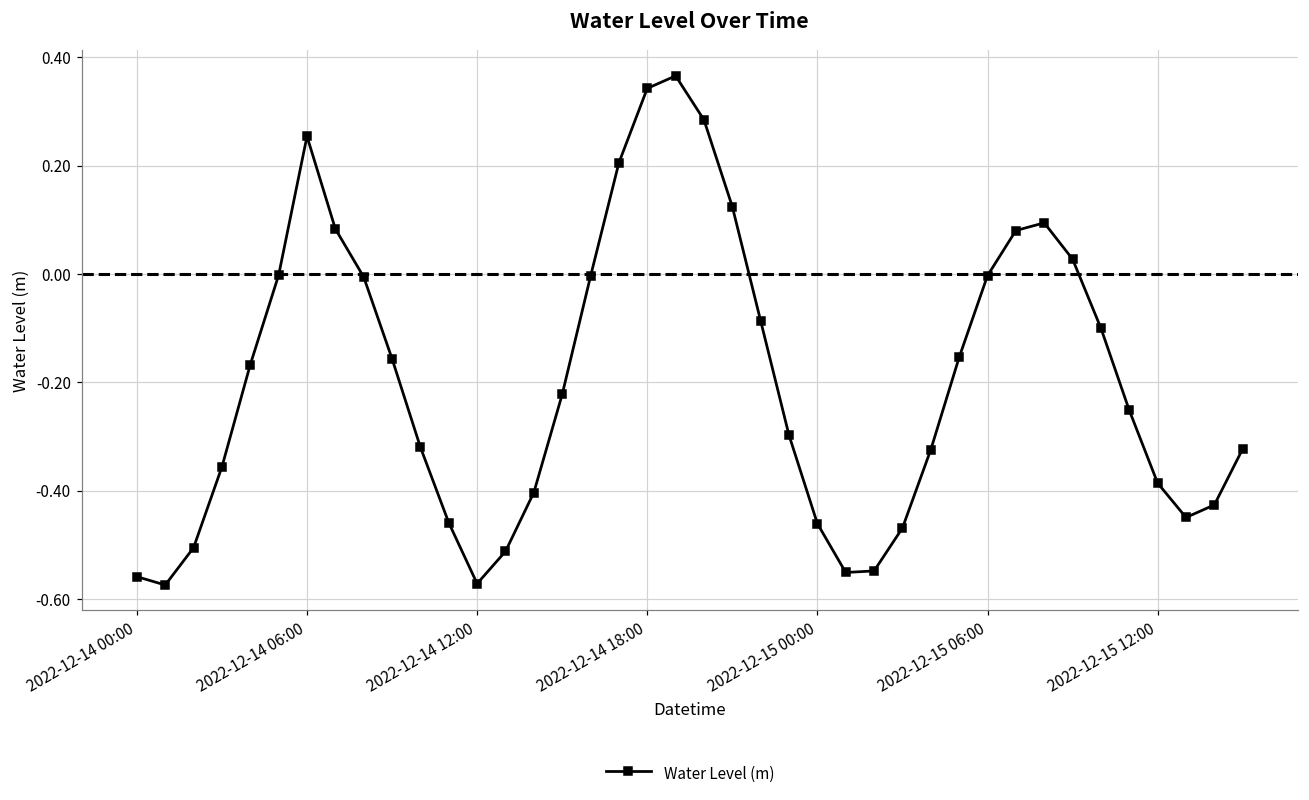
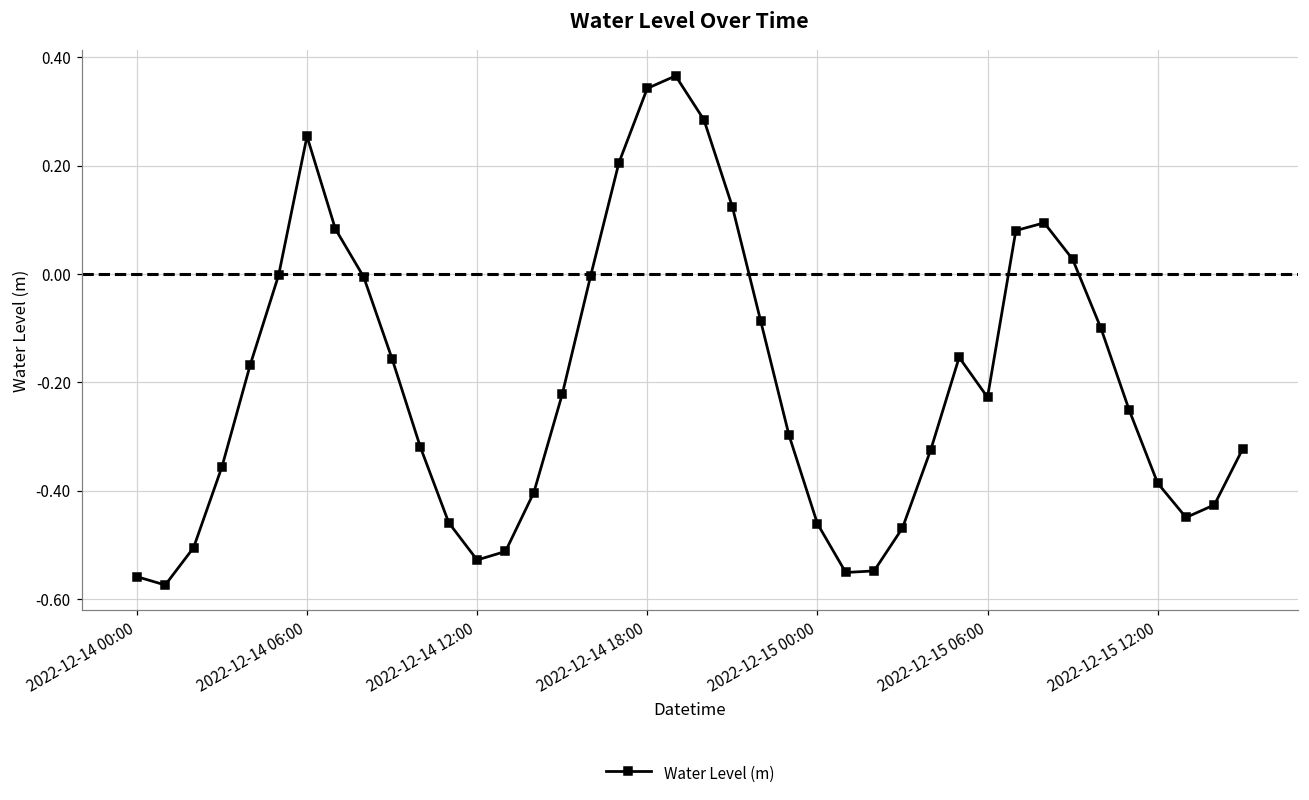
  {
    "2022-12-14 00:00": -0.56,
    "2022-12-14 06:00": 0.25,
-   "2022-12-14 12:00": -0.57,
+   "2022-12-14 12:00": -0.53,
    "2022-12-14 18:00": 0.34,
    "2022-12-15 00:00": -0.46,
-   "2022-12-15 06:00": 0.00,
+   "2022-12-15 06:00": -0.23,
    "2022-12-15 12:00": -0.39
  }
